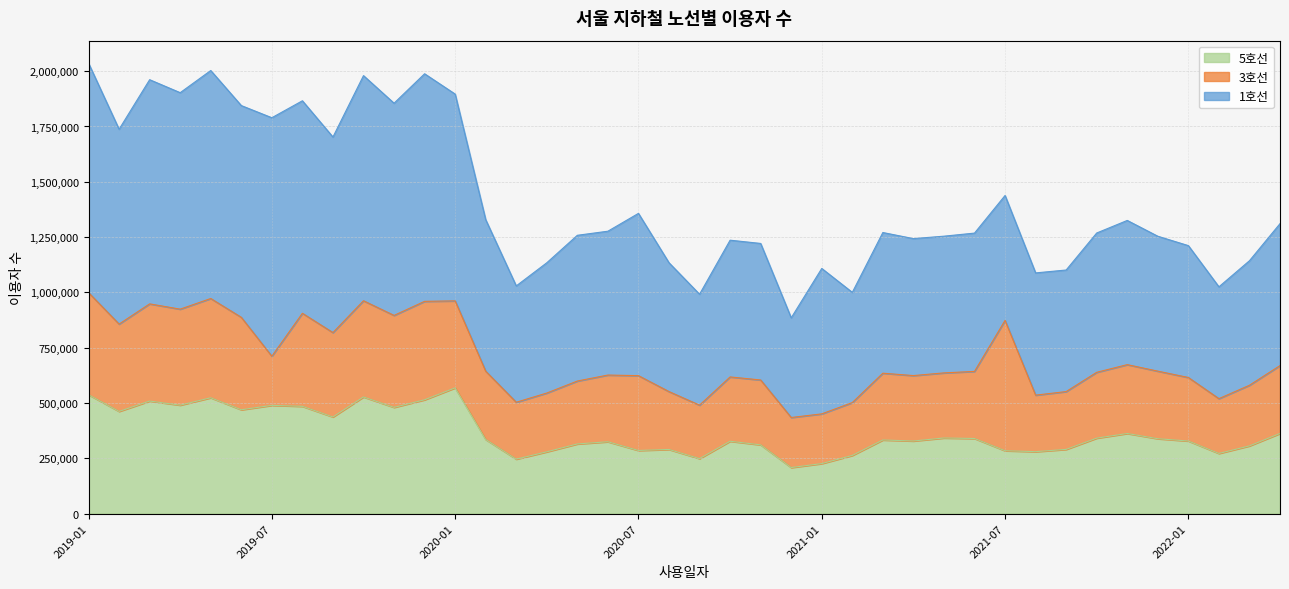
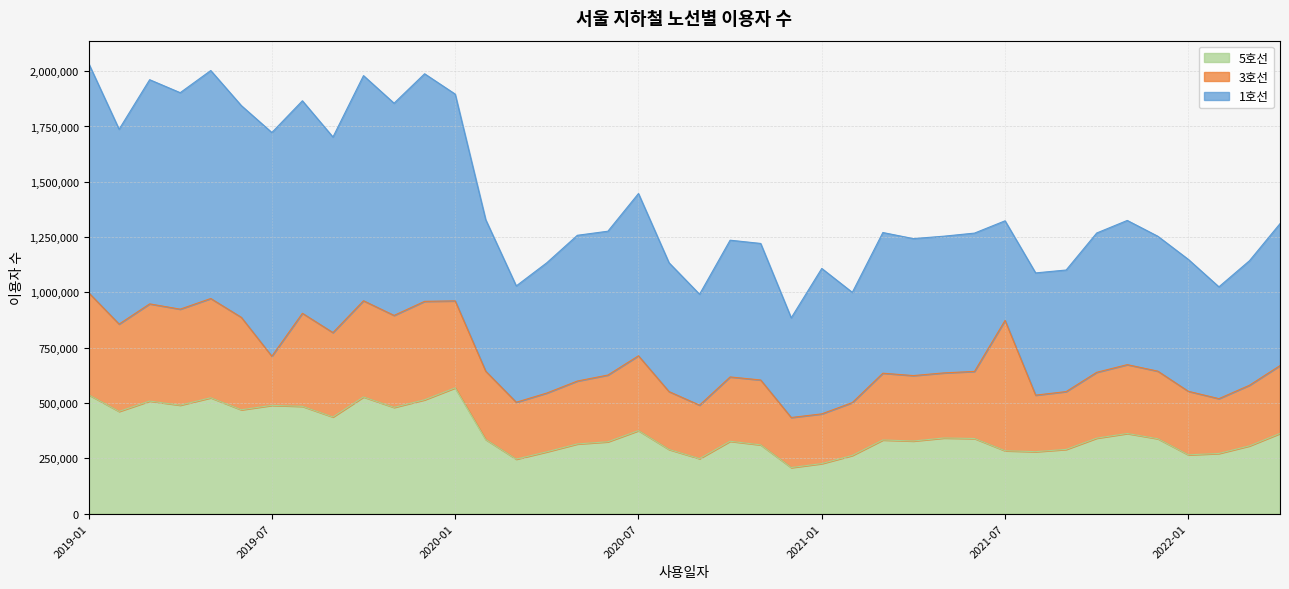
  {
    "5호선": {
      "2019-01": "540,000",
      "2019-07": "490,000",
      "2020-01": "570,000",
-     "2020-07": "290,000",
+     "2020-07": "380,000",
      "2021-01": "230,000",
      "2021-07": "280,000",
-     "2022-01": "330,000"
+     "2022-01": "270,000"
    },
    "3호선": {
      "2019-01": "460,000",
      "2019-07": "220,000",
      "2020-01": "390,000",
      "2020-07": "340,000",
      "2021-01": "220,000",
      "2021-07": "590,000",
      "2022-01": "290,000"
    },
    "1호선": {
      "2019-01": "1,040,000",
-     "2019-07": "1,080,000",
+     "2019-07": "1,010,000",
      "2020-01": "930,000",
      "2020-07": "730,000",
      "2021-01": "660,000",
-     "2021-07": "560,000",
+     "2021-07": "450,000",
      "2022-01": "600,000"
    }
  }
